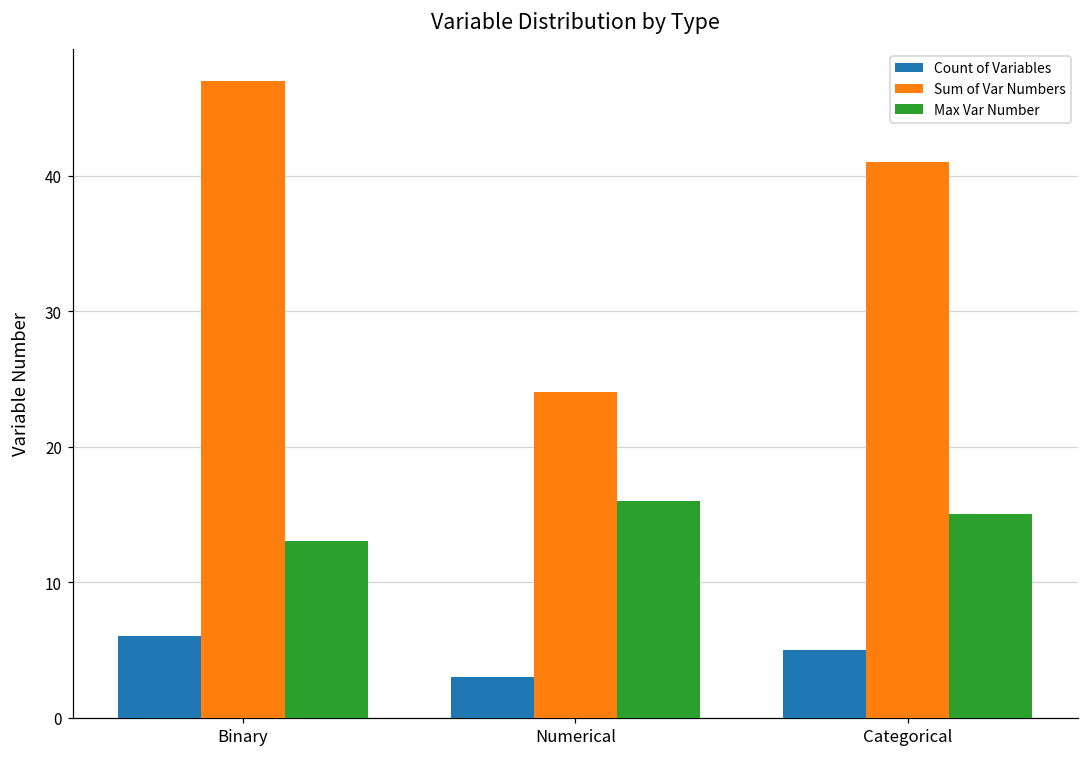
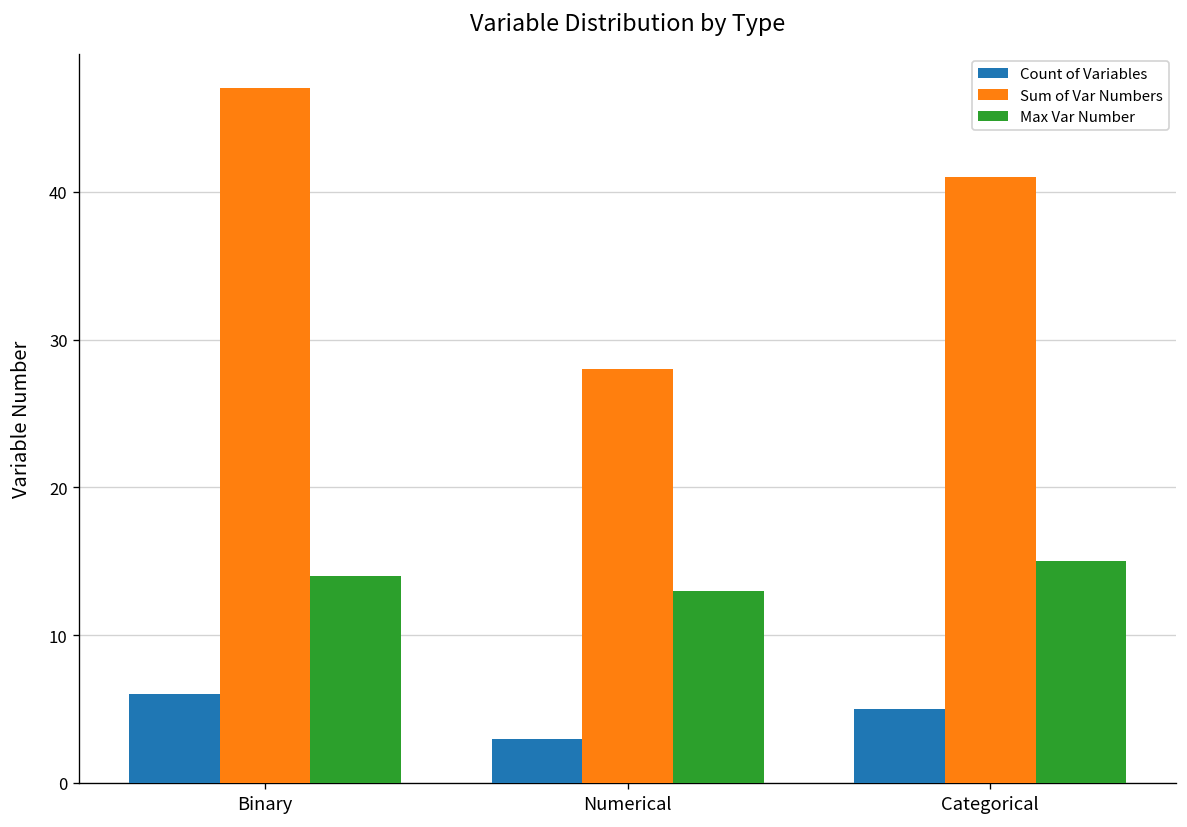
  {
    "Count of Variables": {
      "Binary": 6,
      "Numerical": 3,
      "Categorical": 5
    },
    "Sum of Var Numbers": {
      "Binary": 47,
-     "Numerical": 24,
+     "Numerical": 28,
      "Categorical": 41
    },
    "Max Var Number": {
-     "Binary": 13,
-     "Numerical": 16,
+     "Binary": 14,
+     "Numerical": 13,
      "Categorical": 15
    }
  }
